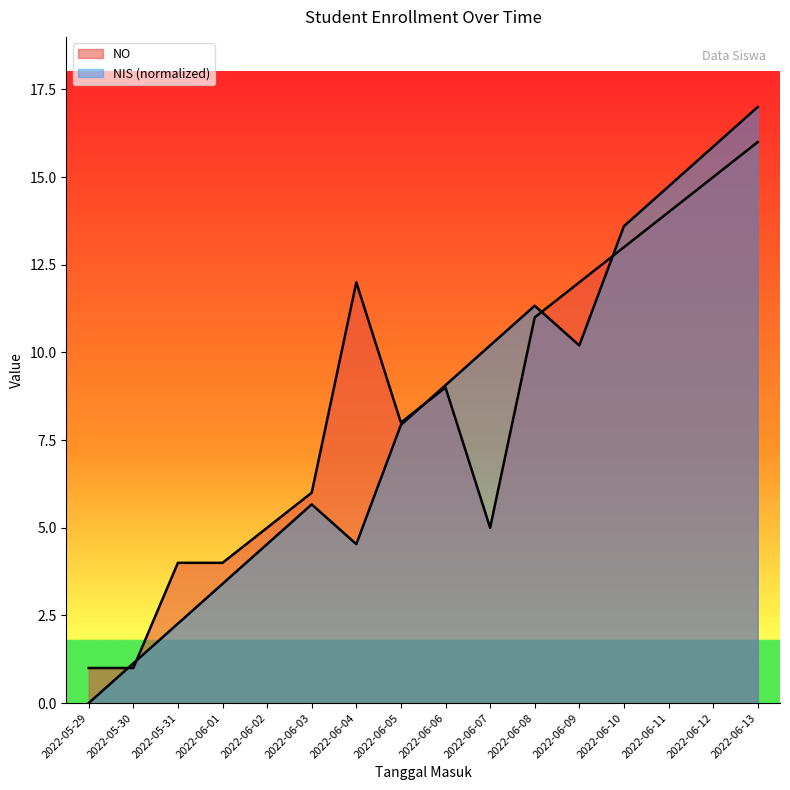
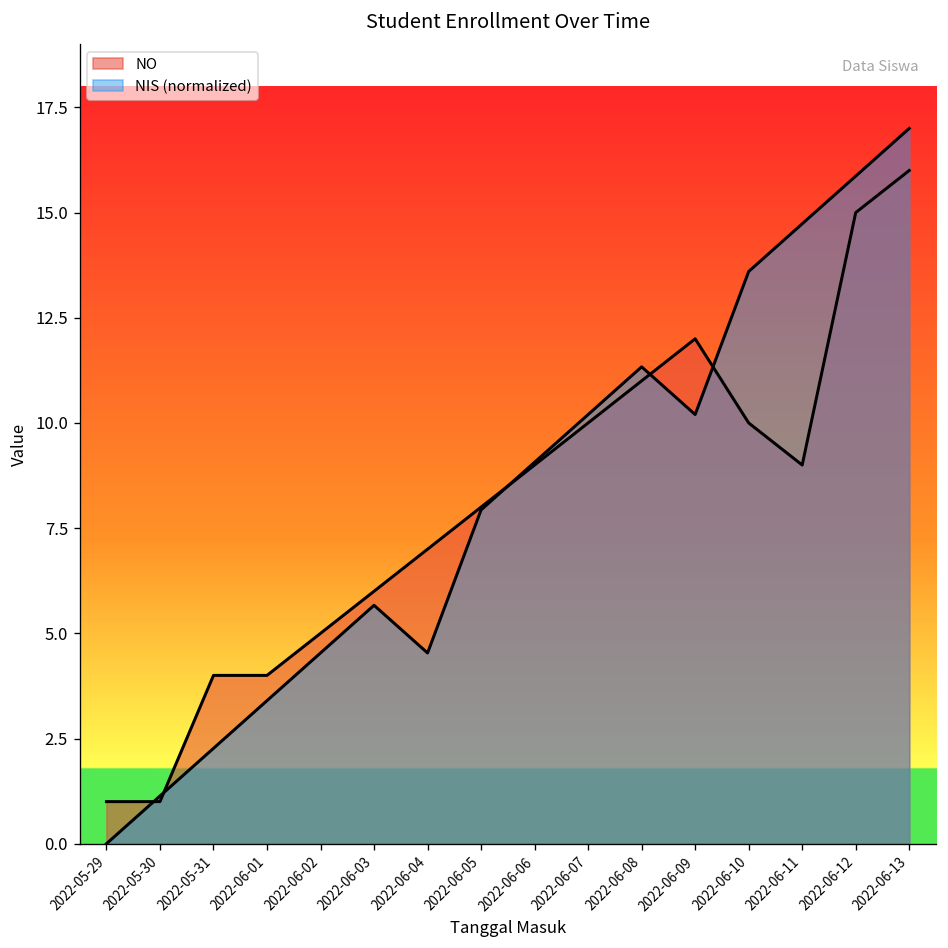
  {
    "NO": {
      "2022-05-29": 1,
      "2022-05-30": 1,
      "2022-05-31": 4,
      "2022-06-01": 4,
      "2022-06-02": 5,
      "2022-06-03": 6,
-     "2022-06-04": 12,
-     "2022-06-07": 5,
+     "2022-06-04": 7,
+     "2022-06-07": 10,
      "2022-06-08": 11,
      "2022-06-09": 12,
-     "2022-06-10": 13,
-     "2022-06-11": 14,
+     "2022-06-10": 10,
+     "2022-06-11": 9,
      "2022-06-12": 15,
      "2022-06-13": 16
    },
    "NIS (normalized)": {
      "2022-05-29": 0,
      "2022-05-30": 1.1,
      "2022-05-31": 2.3,
      "2022-06-01": 3.4,
      "2022-06-02": 4.5,
      "2022-06-03": 5.7,
      "2022-06-04": 4.5,
      "2022-06-07": 10.2,
      "2022-06-08": 11.3,
      "2022-06-09": 10.2,
      "2022-06-10": 13.6,
      "2022-06-11": 14.7,
      "2022-06-12": 15.9,
      "2022-06-13": 17
    }
  }
